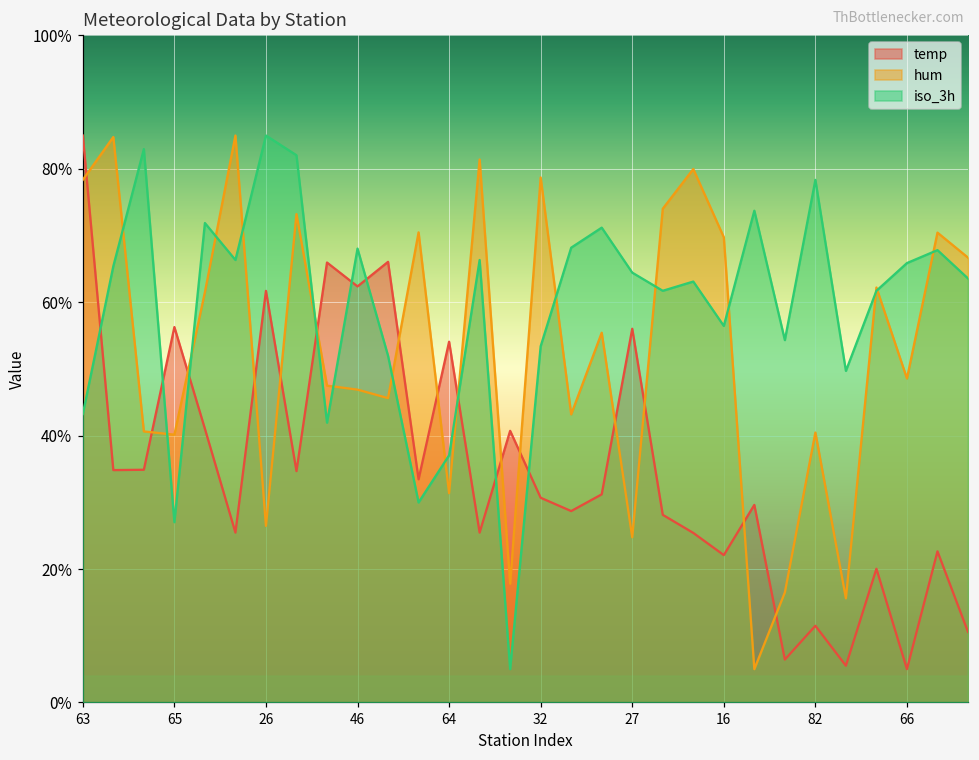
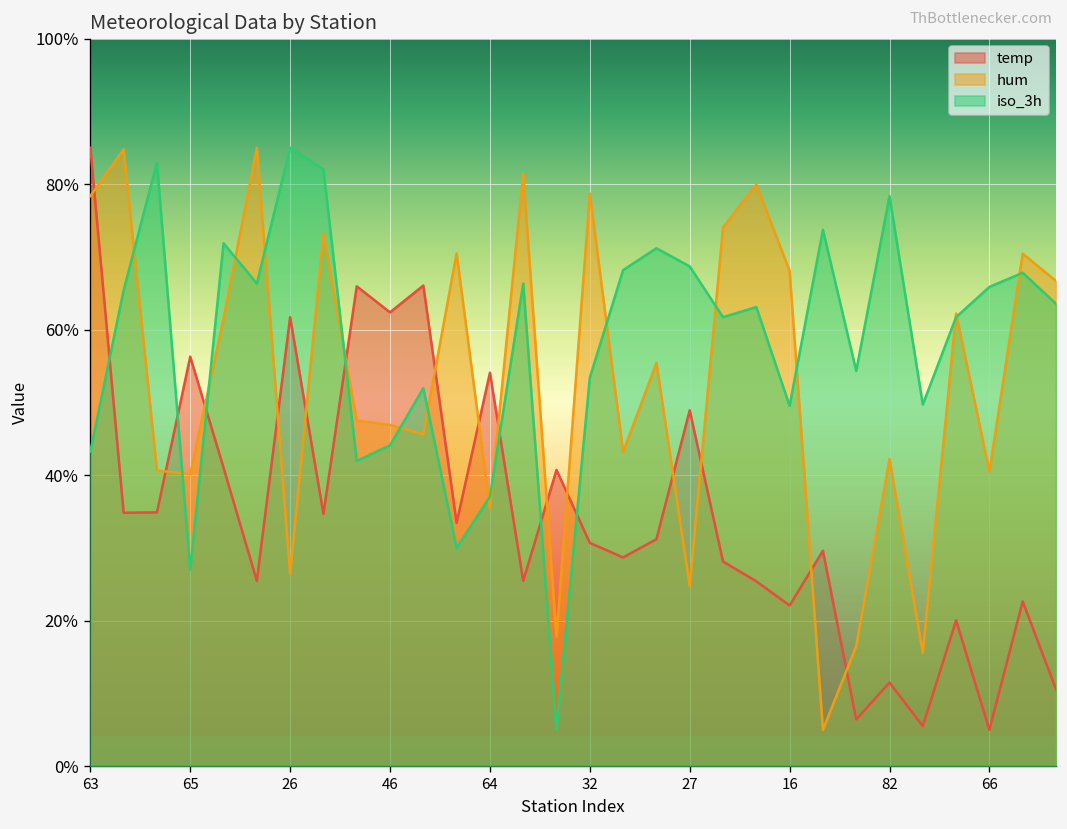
  {
    "temp": {
      "63": "85%",
      "65": "56%",
      "26": "62%",
      "46": "62%",
      "64": "54%",
      "32": "31%",
-     "27": "56%",
+     "27": "49%",
      "16": "22%",
      "82": "12%",
      "66": "5%"
    },
    "hum": {
      "63": "78%",
      "65": "40%",
      "26": "26%",
      "46": "47%",
-     "64": "31%",
+     "64": "35%",
      "32": "79%",
      "27": "25%",
-     "16": "70%",
-     "82": "40%",
-     "66": "49%"
+     "16": "68%",
+     "82": "42%",
+     "66": "41%"
    },
    "iso_3h": {
      "63": "43%",
      "65": "27%",
      "26": "85%",
-     "46": "68%",
+     "46": "44%",
      "64": "37%",
      "32": "53%",
-     "27": "64%",
-     "16": "56%",
+     "27": "69%",
+     "16": "50%",
      "82": "78%",
      "66": "66%"
    }
  }
